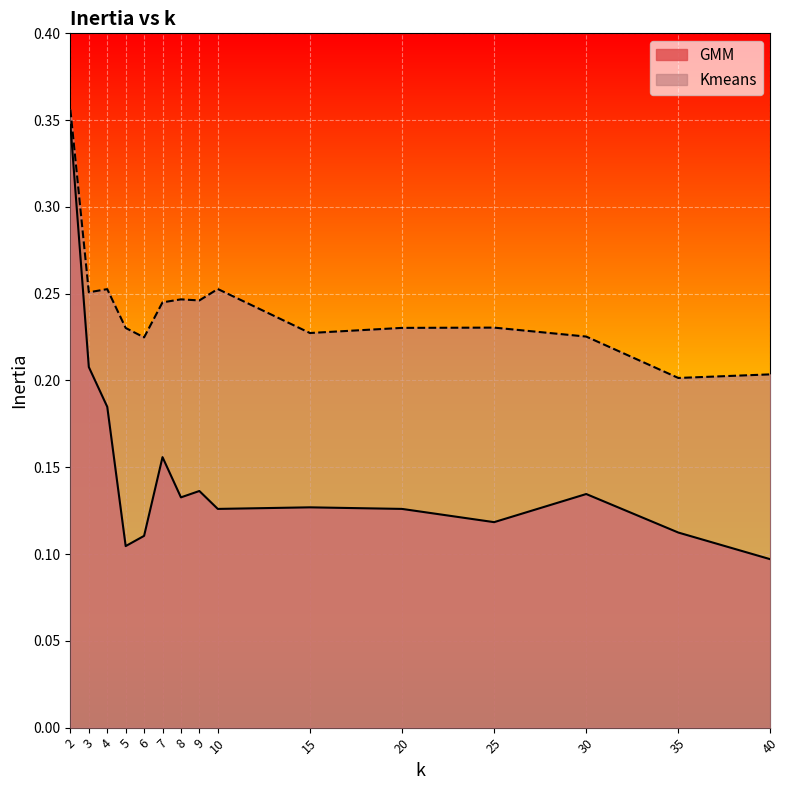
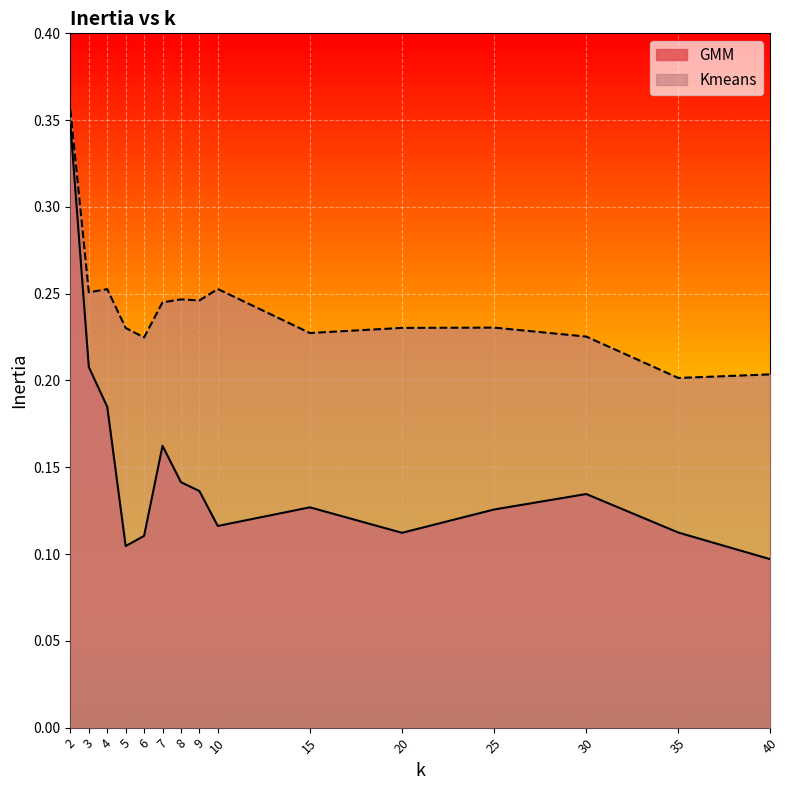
  {
    "GMM": {
      "2": 0.347,
      "3": 0.208,
      "4": 0.185,
      "5": 0.105,
      "6": 0.110,
-     "7": 0.156,
-     "8": 0.133,
+     "7": 0.162,
+     "8": 0.141,
      "9": 0.136,
-     "10": 0.126,
+     "10": 0.116,
      "15": 0.127,
-     "20": 0.126,
-     "25": 0.118,
+     "20": 0.112,
+     "25": 0.126,
      "30": 0.135,
      "35": 0.112,
      "40": 0.097
    },
    "Kmeans": {
      "2": 0.356,
      "3": 0.251,
      "4": 0.253,
      "5": 0.230,
      "6": 0.225,
      "7": 0.245,
      "8": 0.247,
      "9": 0.246,
      "10": 0.253,
      "15": 0.227,
      "20": 0.230,
      "25": 0.230,
      "30": 0.225,
      "35": 0.201,
      "40": 0.204
    }
  }
